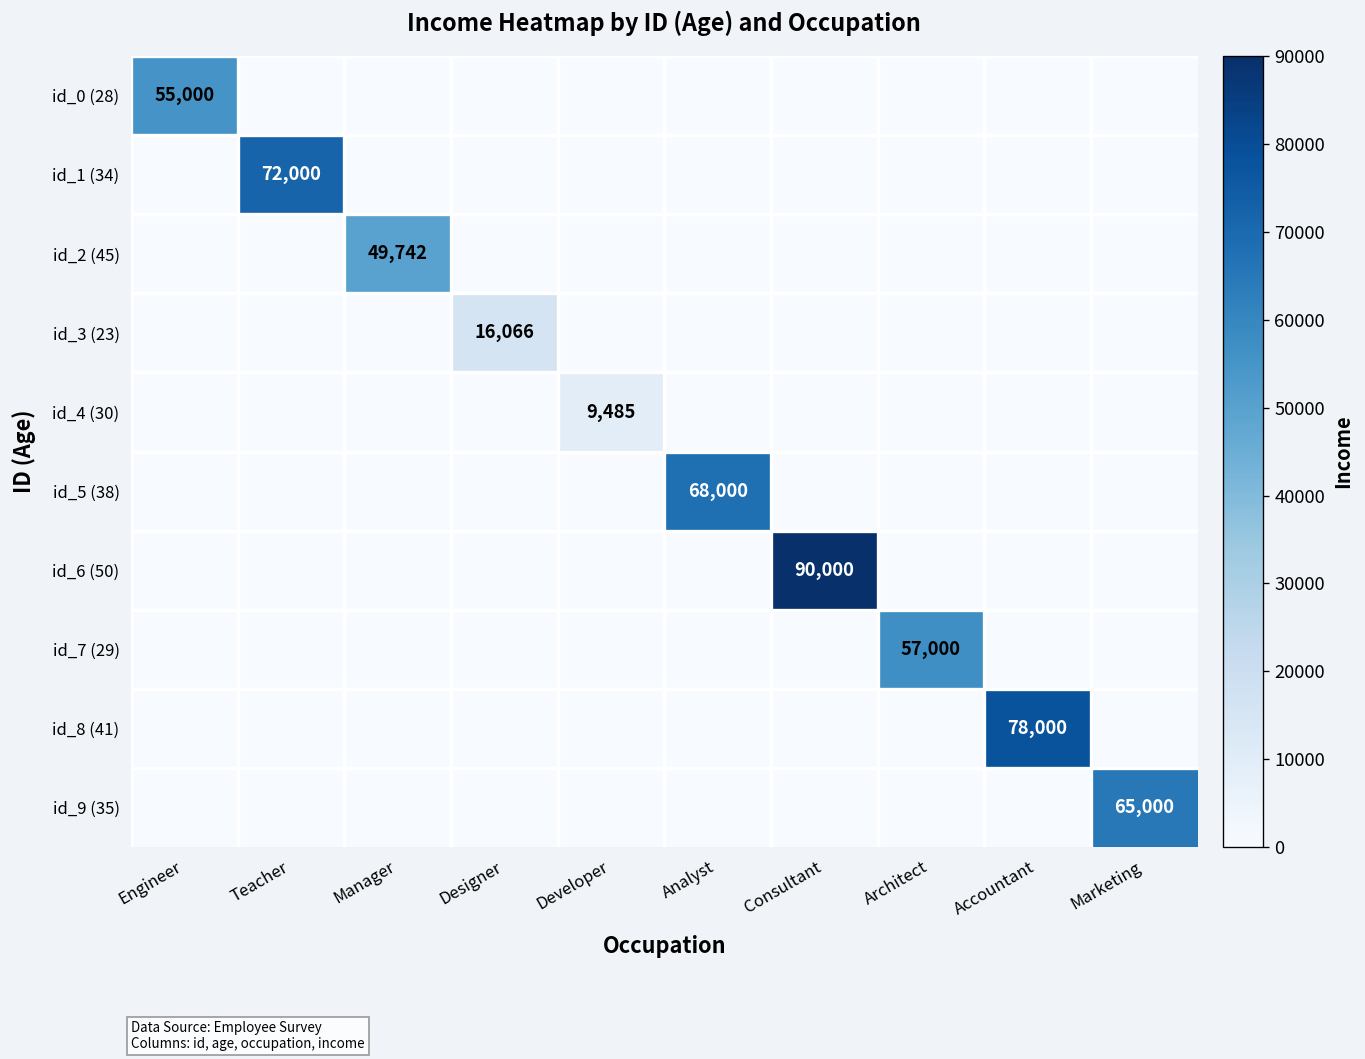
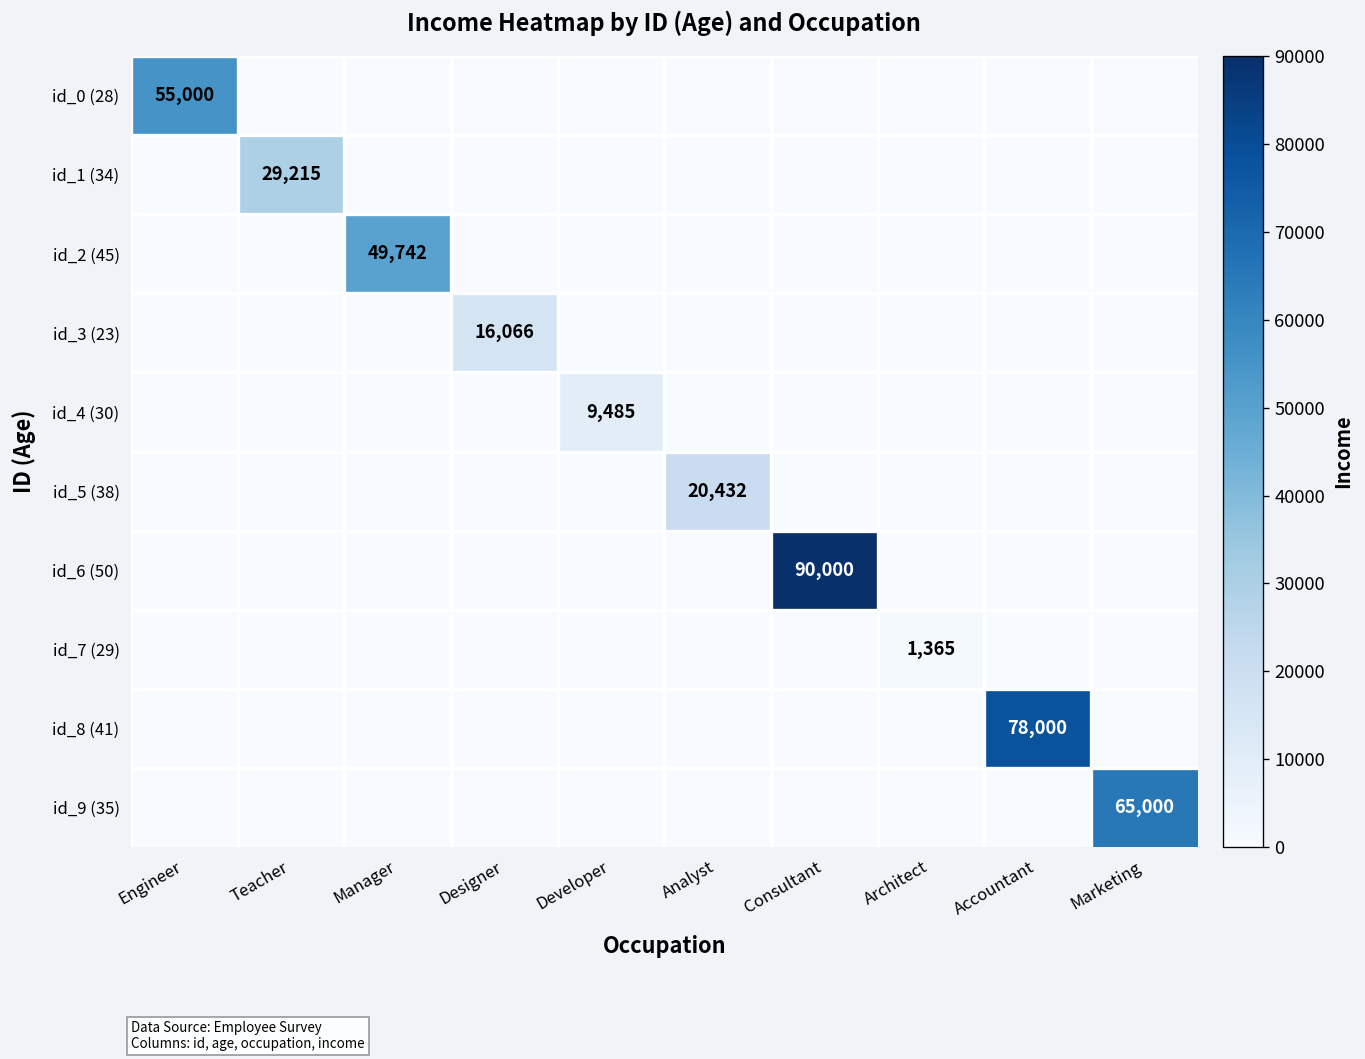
  {
    "id_0 (28)": {
      "Engineer": "55,000"
    },
    "id_1 (34)": {
-     "Teacher": "72,000"
+     "Teacher": "29,215"
    },
    "id_2 (45)": {
      "Manager": "49,742"
    },
    "id_3 (23)": {
      "Designer": "16,066"
    },
    "id_4 (30)": {
      "Developer": "9,485"
    },
    "id_5 (38)": {
-     "Analyst": "68,000"
+     "Analyst": "20,432"
    },
    "id_6 (50)": {
      "Consultant": "90,000"
    },
    "id_7 (29)": {
-     "Architect": "57,000"
+     "Architect": "1,365"
    },
    "id_8 (41)": {
      "Accountant": "78,000"
    },
    "id_9 (35)": {
      "Marketing": "65,000"
    }
  }
